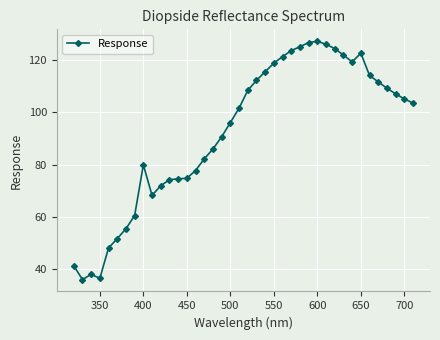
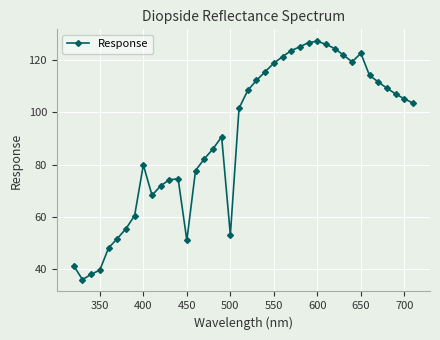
  {
-   "350": 36,
+   "350": 40,
    "400": 80,
-   "450": 75,
-   "500": 96,
+   "450": 51,
+   "500": 53,
    "550": 119,
    "600": 127,
    "650": 123,
    "700": 105
  }
